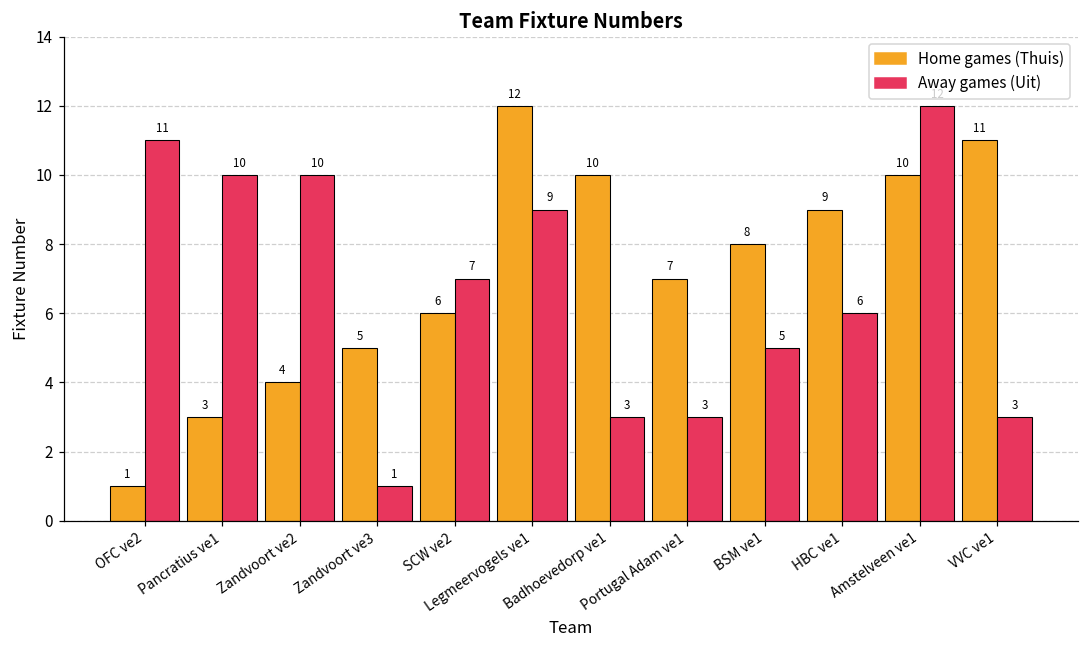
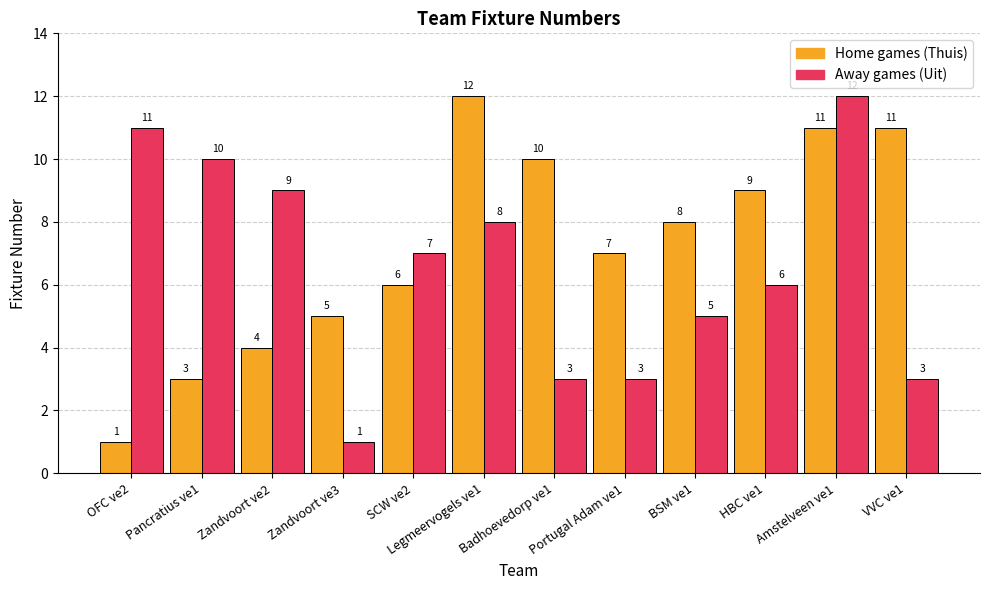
  {
    "Home games (Thuis)": {
      "OFC ve2": 1,
      "Pancratius ve1": 3,
      "Zandvoort ve2": 4,
      "Zandvoort ve3": 5,
      "SCW ve2": 6,
      "Legmeervogels ve1": 12,
      "Badhoevedorp ve1": 10,
      "Portugal Adam ve1": 7,
      "BSM ve1": 8,
      "HBC ve1": 9,
-     "Amstelveen ve1": 10,
+     "Amstelveen ve1": 11,
      "VVC ve1": 11
    },
    "Away games (Uit)": {
      "OFC ve2": 11,
      "Pancratius ve1": 10,
-     "Zandvoort ve2": 10,
+     "Zandvoort ve2": 9,
      "Zandvoort ve3": 1,
      "SCW ve2": 7,
-     "Legmeervogels ve1": 9,
+     "Legmeervogels ve1": 8,
      "Badhoevedorp ve1": 3,
      "Portugal Adam ve1": 3,
      "BSM ve1": 5,
      "HBC ve1": 6,
      "VVC ve1": 3
    }
  }
